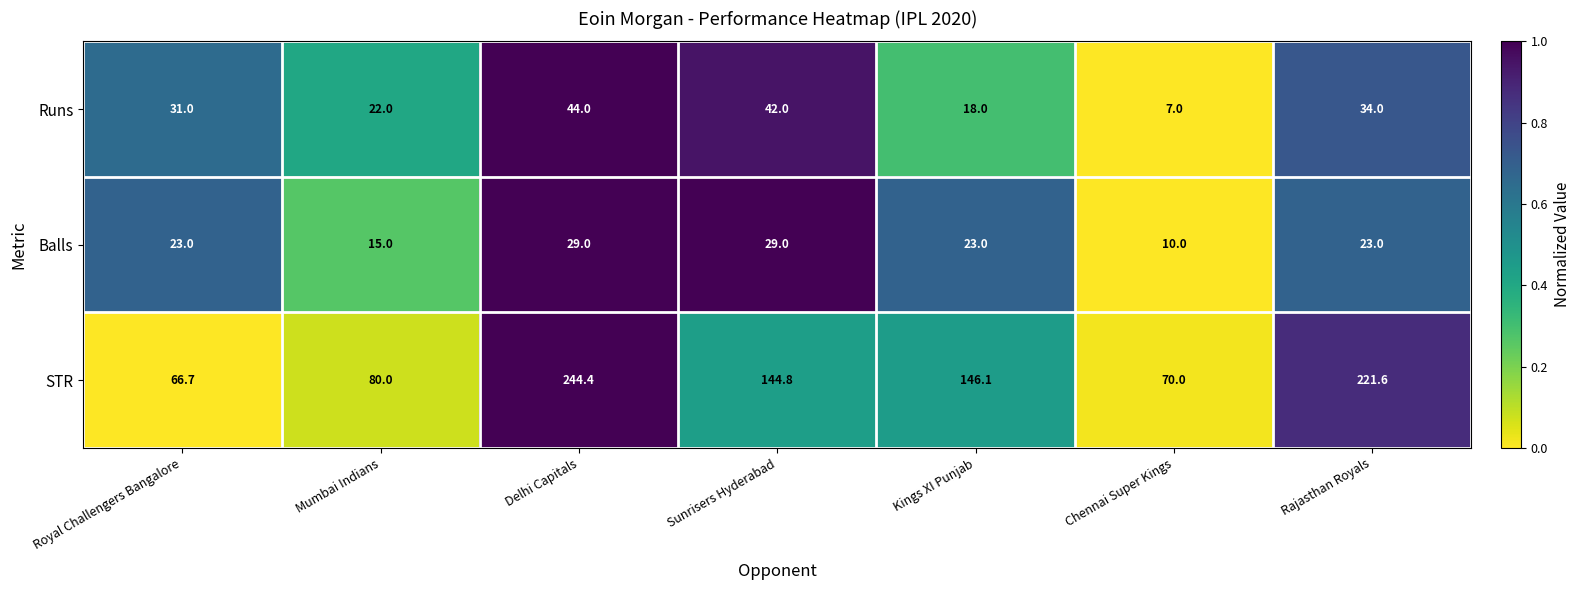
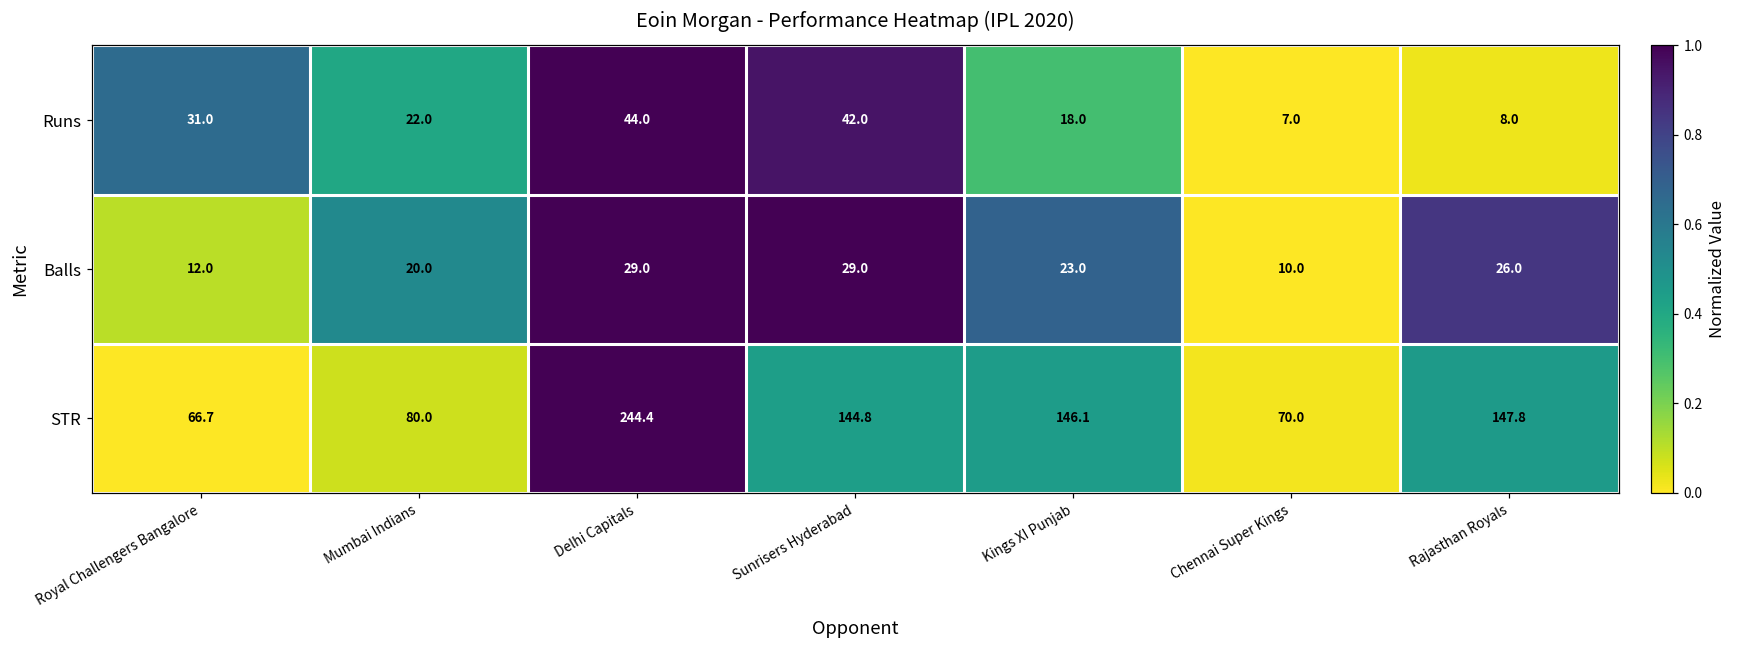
  {
    "Runs": {
      "Royal Challengers Bangalore": 31.0,
      "Mumbai Indians": 22.0,
      "Delhi Capitals": 44.0,
      "Sunrisers Hyderabad": 42.0,
      "Kings XI Punjab": 18.0,
      "Chennai Super Kings": 7.0,
-     "Rajasthan Royals": 34.0
+     "Rajasthan Royals": 8.0
    },
    "Balls": {
-     "Royal Challengers Bangalore": 23.0,
-     "Mumbai Indians": 15.0,
+     "Royal Challengers Bangalore": 12.0,
+     "Mumbai Indians": 20.0,
      "Delhi Capitals": 29.0,
      "Sunrisers Hyderabad": 29.0,
      "Kings XI Punjab": 23.0,
      "Chennai Super Kings": 10.0,
-     "Rajasthan Royals": 23.0
+     "Rajasthan Royals": 26.0
    },
    "STR": {
      "Royal Challengers Bangalore": 66.7,
      "Mumbai Indians": 80.0,
      "Delhi Capitals": 244.4,
      "Sunrisers Hyderabad": 144.8,
      "Kings XI Punjab": 146.1,
      "Chennai Super Kings": 70.0,
-     "Rajasthan Royals": 221.6
+     "Rajasthan Royals": 147.8
    }
  }
